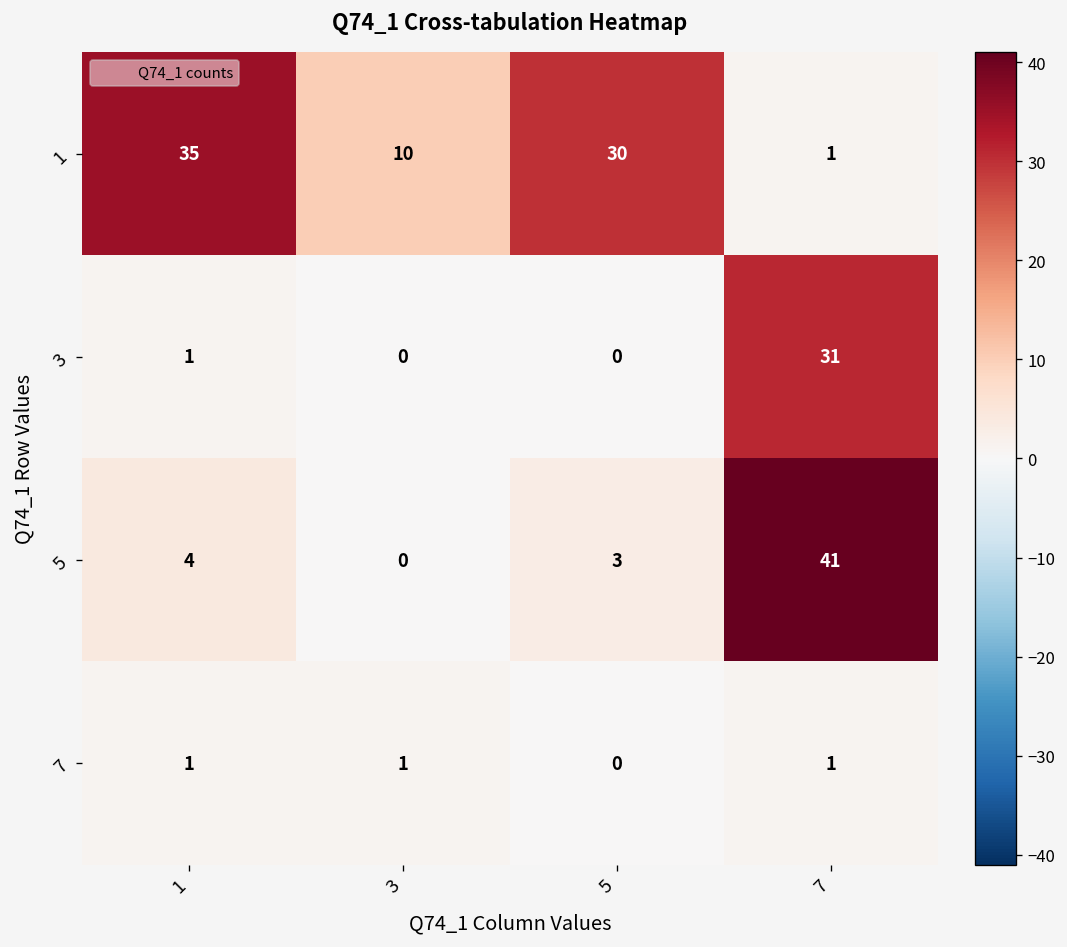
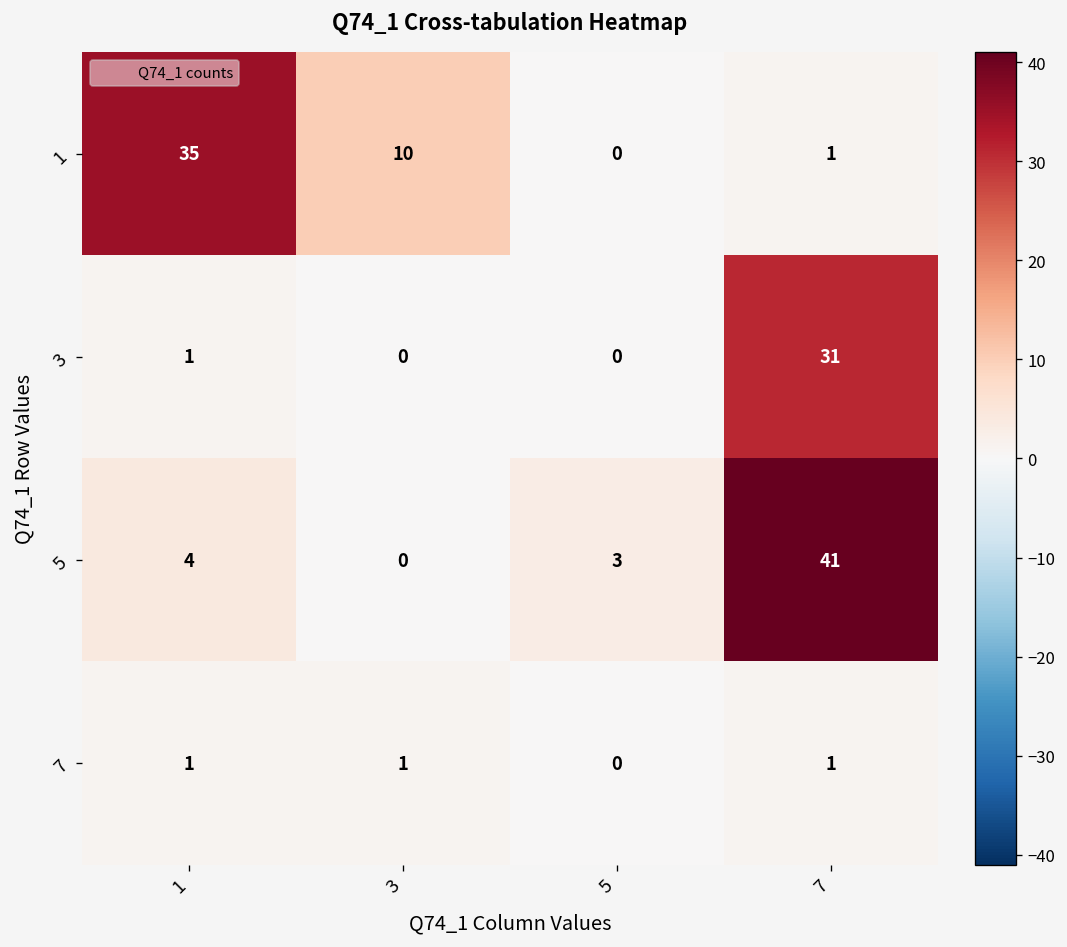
  {
    "1": {
      "1": 35,
      "3": 10,
-     "5": 30,
+     "5": 0,
      "7": 1
    },
    "3": {
      "1": 1,
      "3": 0,
      "5": 0,
      "7": 31
    },
    "5": {
      "1": 4,
      "3": 0,
      "5": 3,
      "7": 41
    },
    "7": {
      "1": 1,
      "3": 1,
      "5": 0,
      "7": 1
    }
  }
